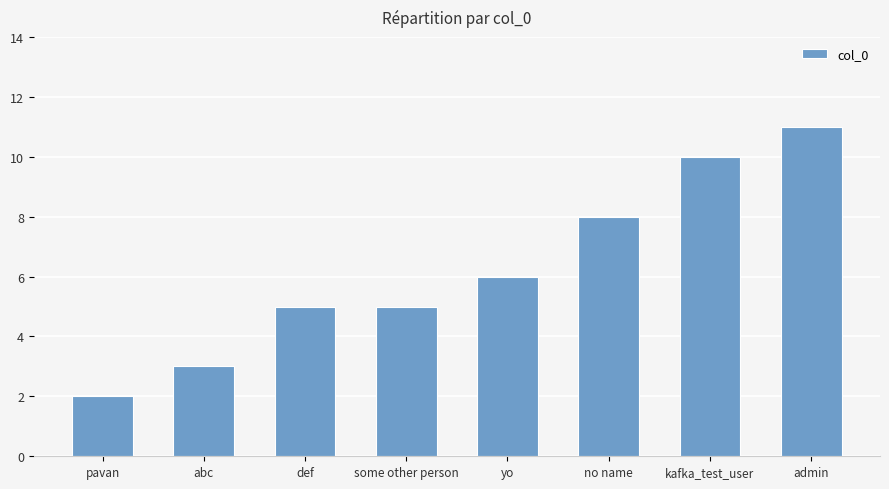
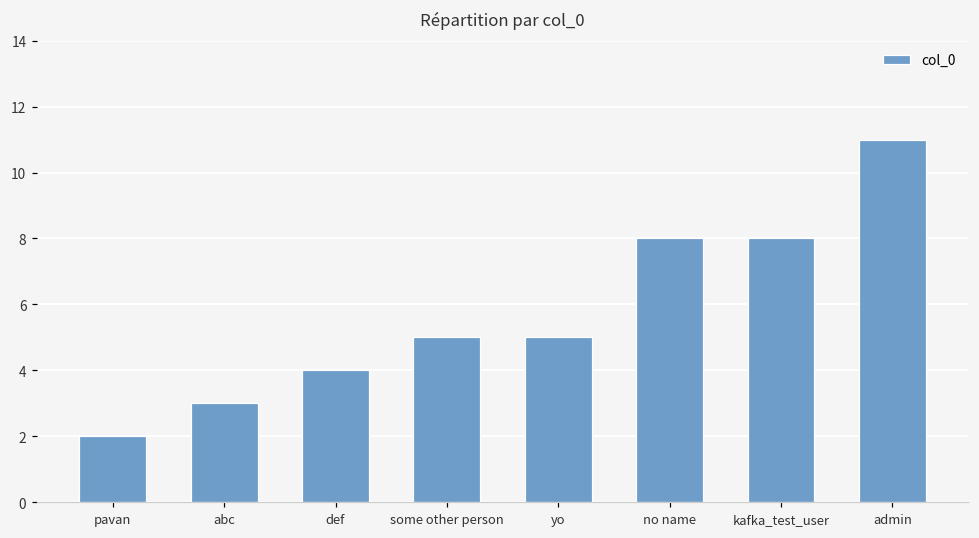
  {
    "pavan": 2,
    "abc": 3,
-   "def": 5,
+   "def": 4,
    "some other person": 5,
-   "yo": 6,
+   "yo": 5,
    "no name": 8,
-   "kafka_test_user": 10,
+   "kafka_test_user": 8,
    "admin": 11
  }
